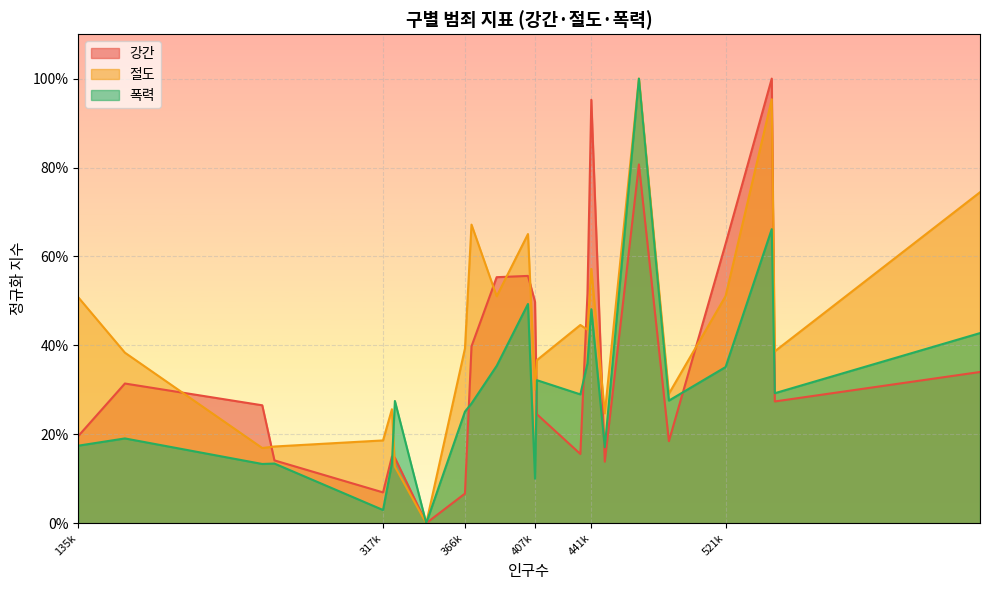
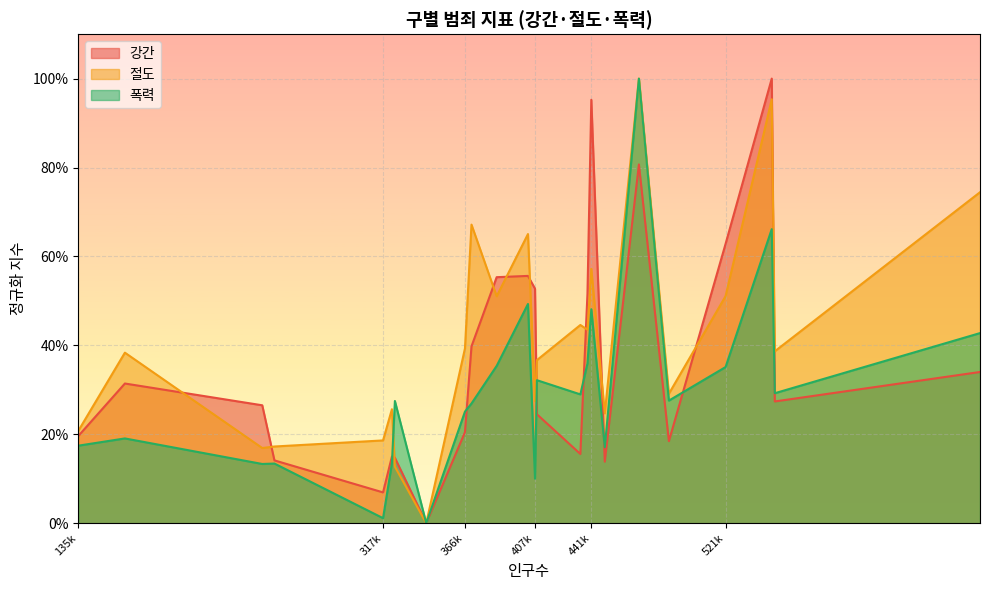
  {
    "강간": {
      "135k": "20%",
      "317k": "7%",
-     "366k": "7%",
-     "407k": "50%",
+     "366k": "20%",
+     "407k": "53%",
      "441k": "95%",
      "521k": "63%"
    },
    "절도": {
-     "135k": "51%",
+     "135k": "21%",
      "317k": "19%",
      "366k": "39%",
-     "407k": "30%",
+     "407k": "27%",
      "441k": "57%",
      "521k": "51%"
    },
    "폭력": {
      "135k": "17%",
-     "317k": "3%",
+     "317k": "1%",
      "366k": "25%",
      "407k": "10%",
      "441k": "48%",
      "521k": "35%"
    }
  }
